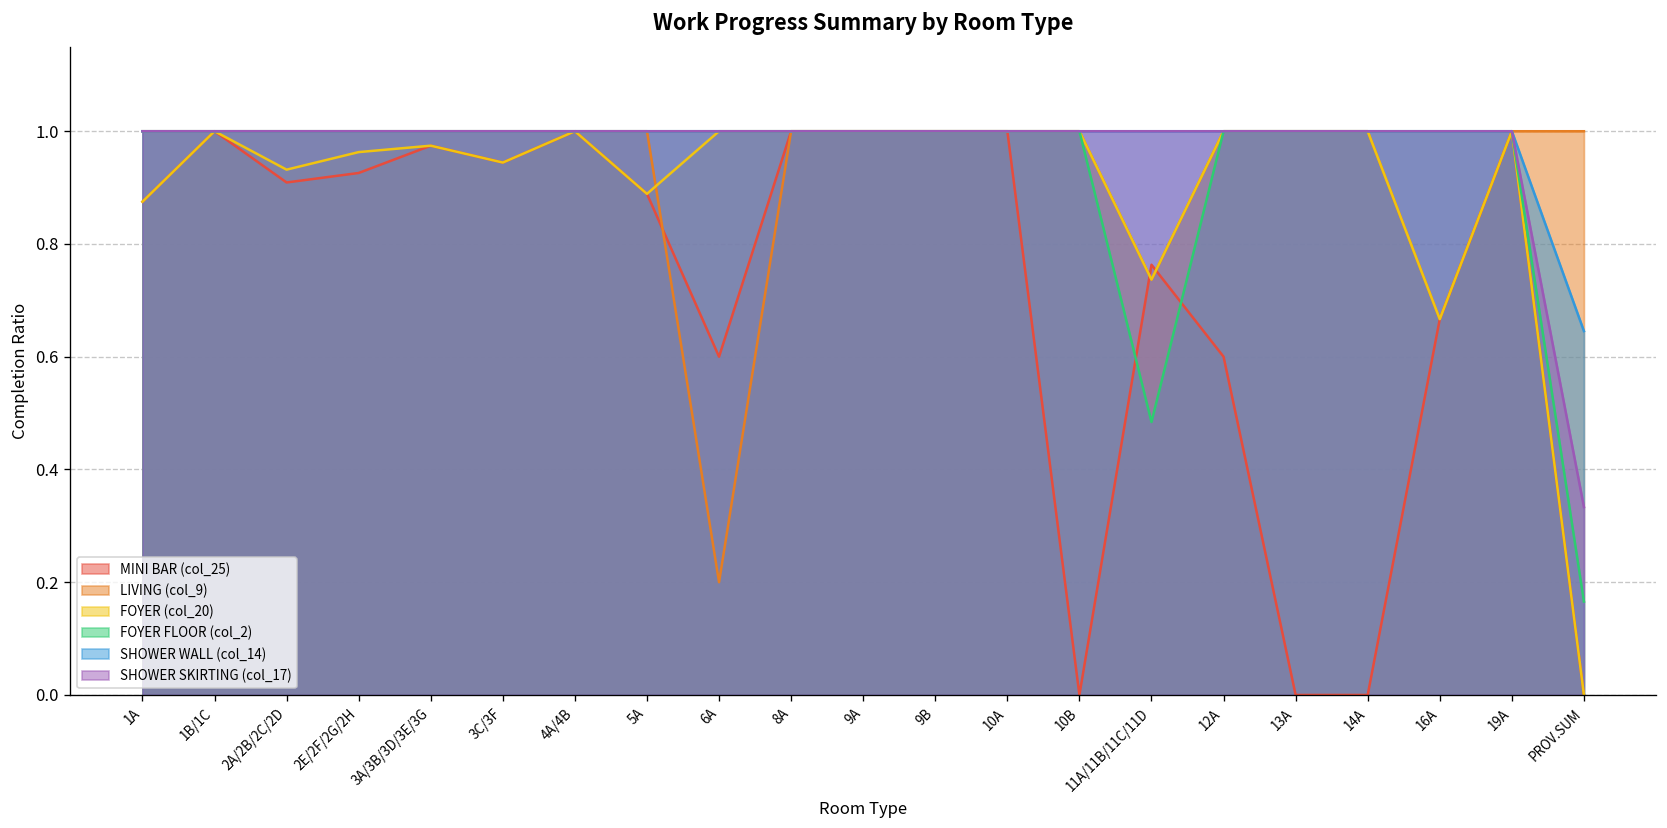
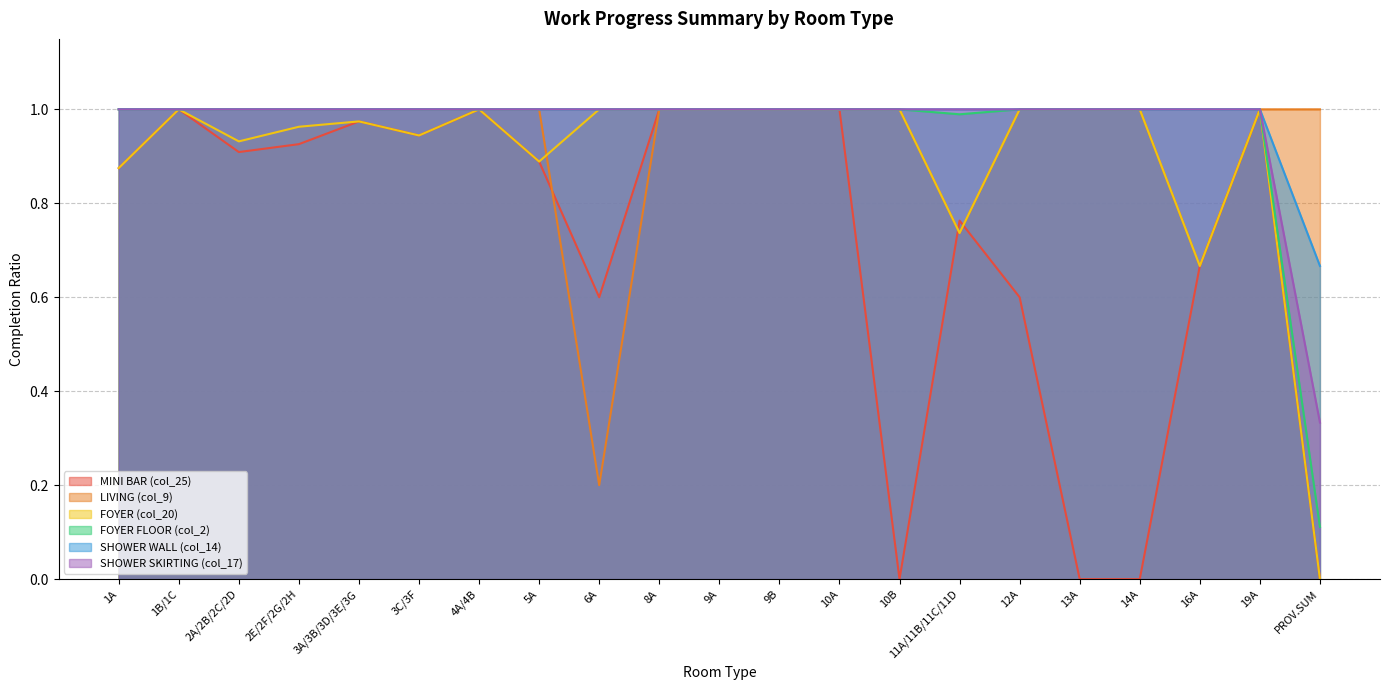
  {
    "FOYER FLOOR (col_2)": {
-     "11A/11B/11C/11D": 0.48,
-     "PROV.SUM": 0.17
+     "11A/11B/11C/11D": 0.99,
+     "PROV.SUM": 0.11
    },
    "SHOWER WALL (col_14)": {
-     "PROV.SUM": 0.65
+     "PROV.SUM": 0.67
    },
    "SHOWER SKIRTING (col_17)": {
      "PROV.SUM": 0.33
    }
  }
